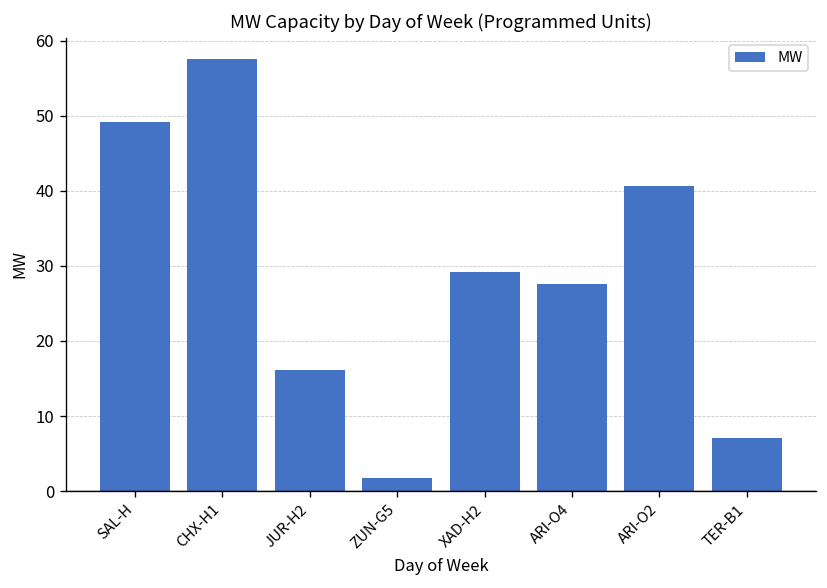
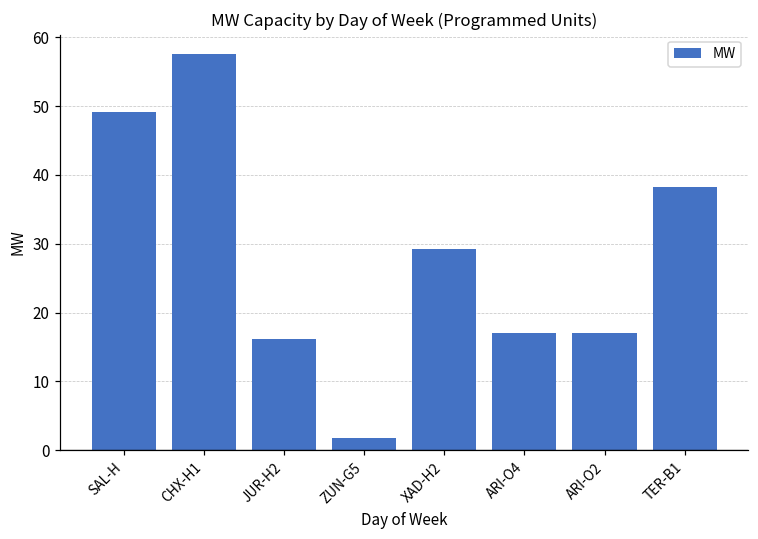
  {
    "SAL-H": 49,
    "CHX-H1": 58,
    "JUR-H2": 16,
    "ZUN-G5": 2,
    "XAD-H2": 29,
-   "ARI-O4": 28,
-   "ARI-O2": 41,
-   "TER-B1": 7
+   "ARI-O4": 17,
+   "ARI-O2": 17,
+   "TER-B1": 38
  }
